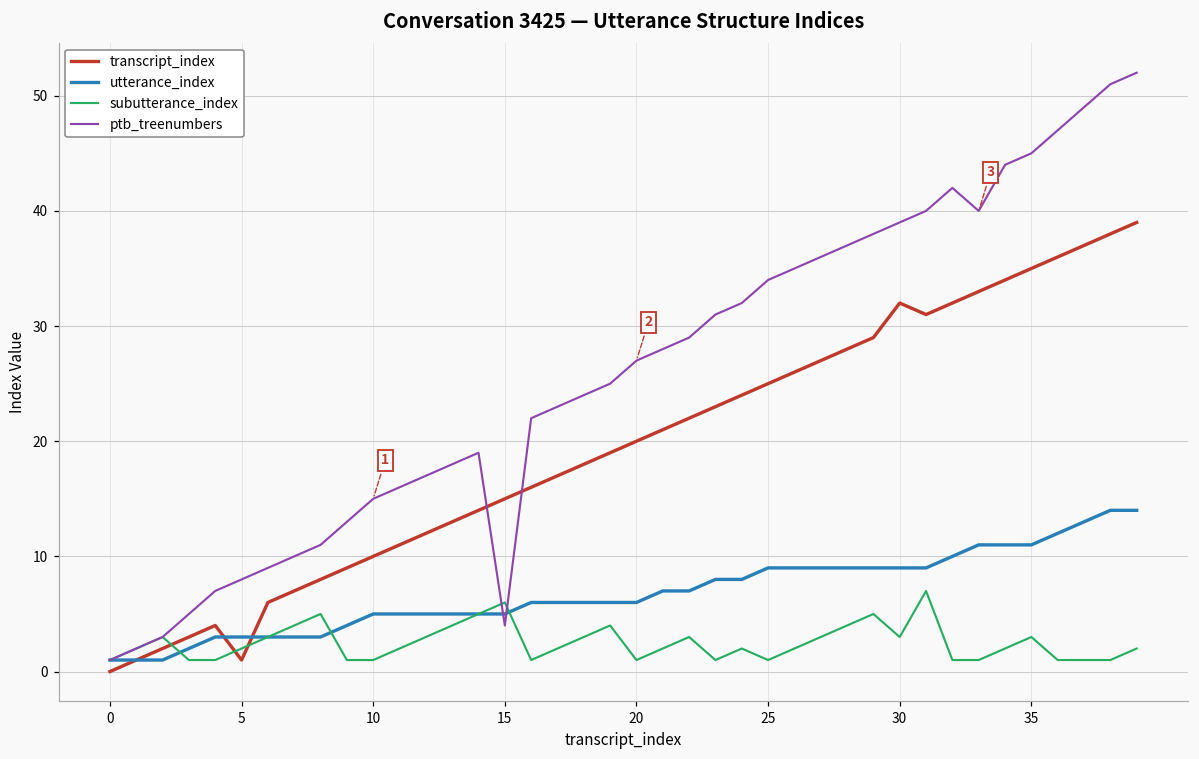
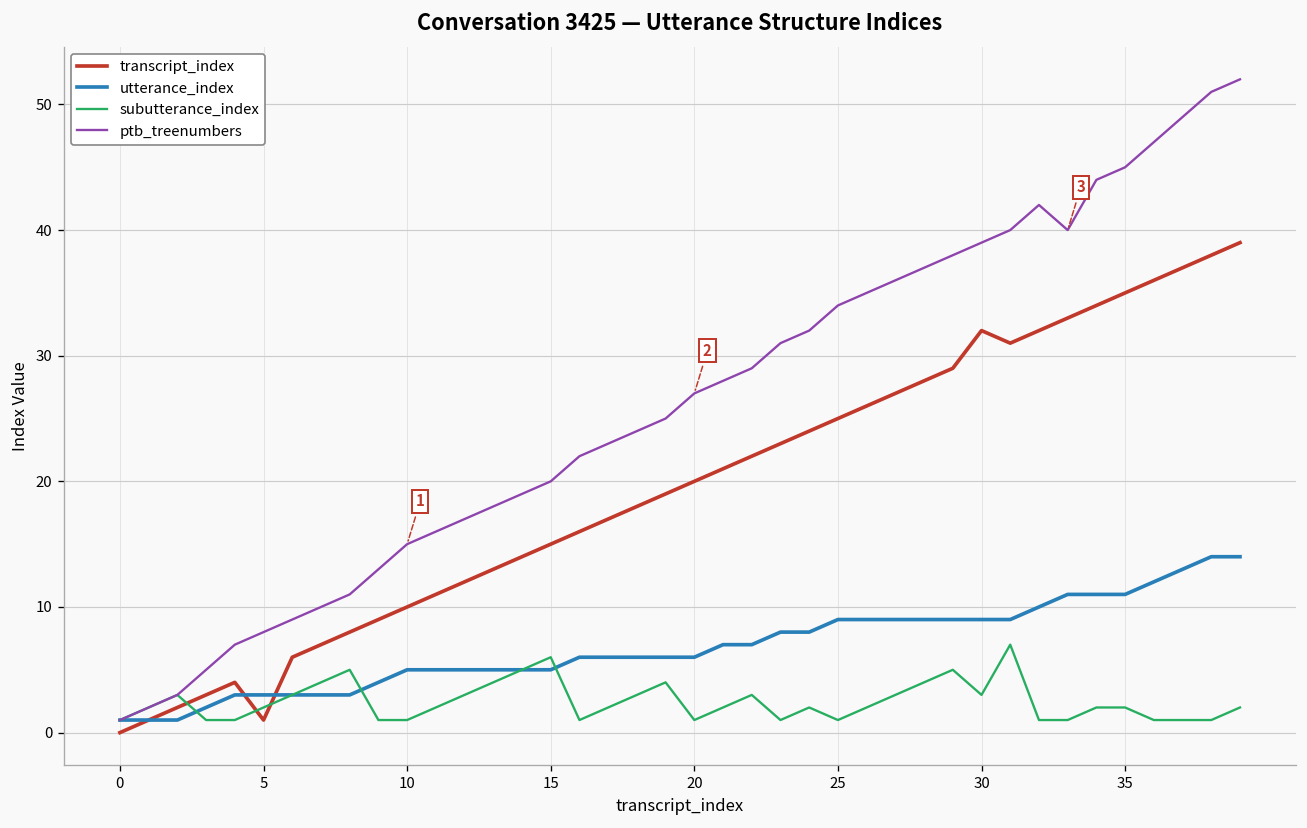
  {
    "transcript_index": {
      "0": 0,
      "5": 1,
      "10": 10,
      "15": 15,
      "20": 20,
      "25": 25,
      "30": 32,
      "35": 35
    },
    "utterance_index": {
      "5": 3,
      "10": 5,
      "15": 5,
      "20": 6,
      "25": 9,
      "30": 9,
      "35": 11
    },
    "subutterance_index": {
      "5": 2,
      "10": 1,
      "15": 6,
      "20": 1,
      "25": 1,
      "30": 3,
-     "35": 3
+     "35": 2
    },
    "ptb_treenumbers": {
      "5": 8,
-     "15": 4,
+     "15": 20,
      "25": 34,
      "30": 39,
      "35": 45
    }
  }
